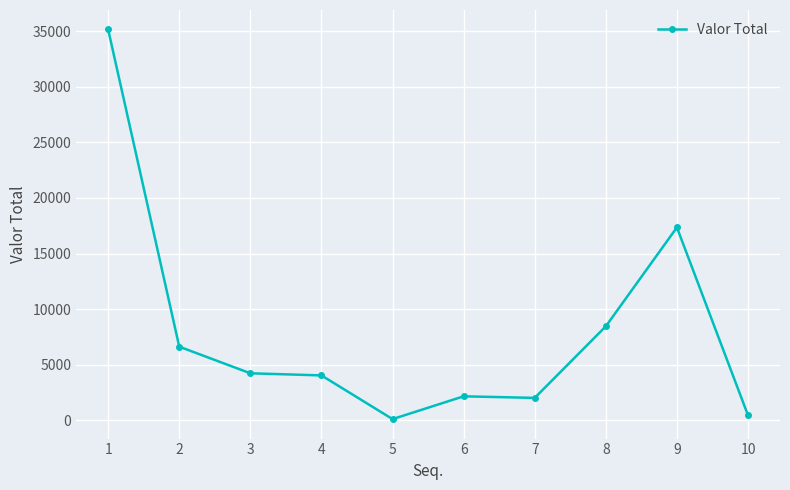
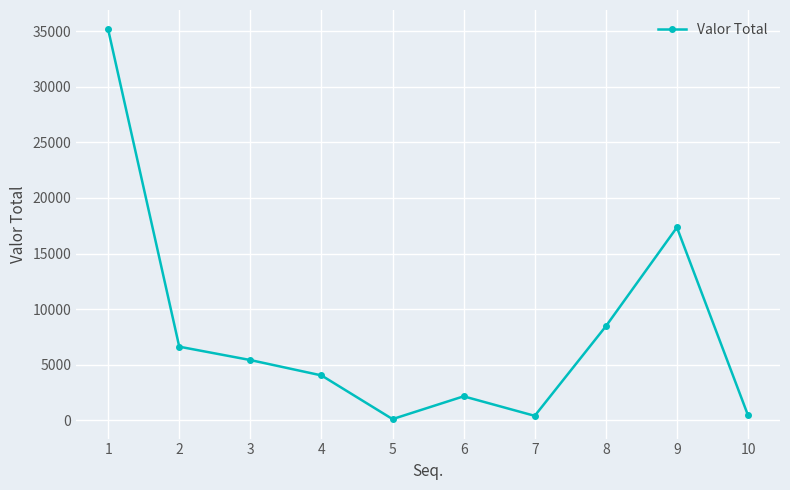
  {
    "1": 35100,
    "2": 6600,
-   "3": 4200,
+   "3": 5400,
    "4": 4000,
    "5": 100,
    "6": 2200,
-   "7": 2000,
+   "7": 400,
    "8": 8500,
    "9": 17300,
    "10": 500
  }
